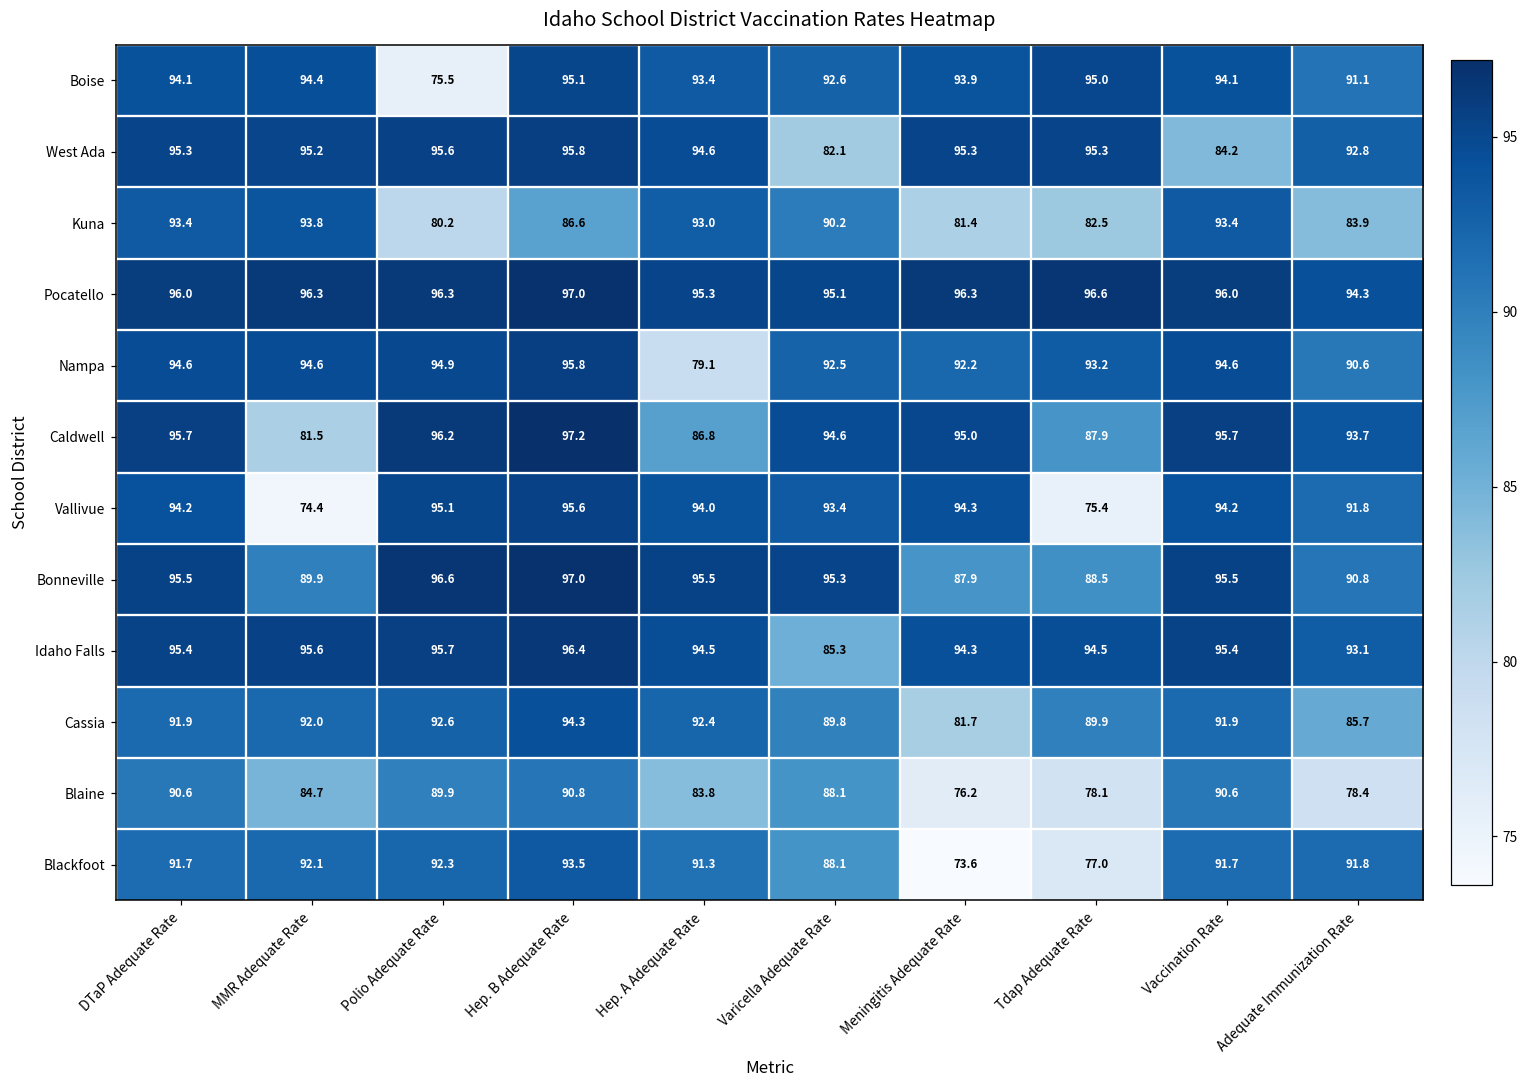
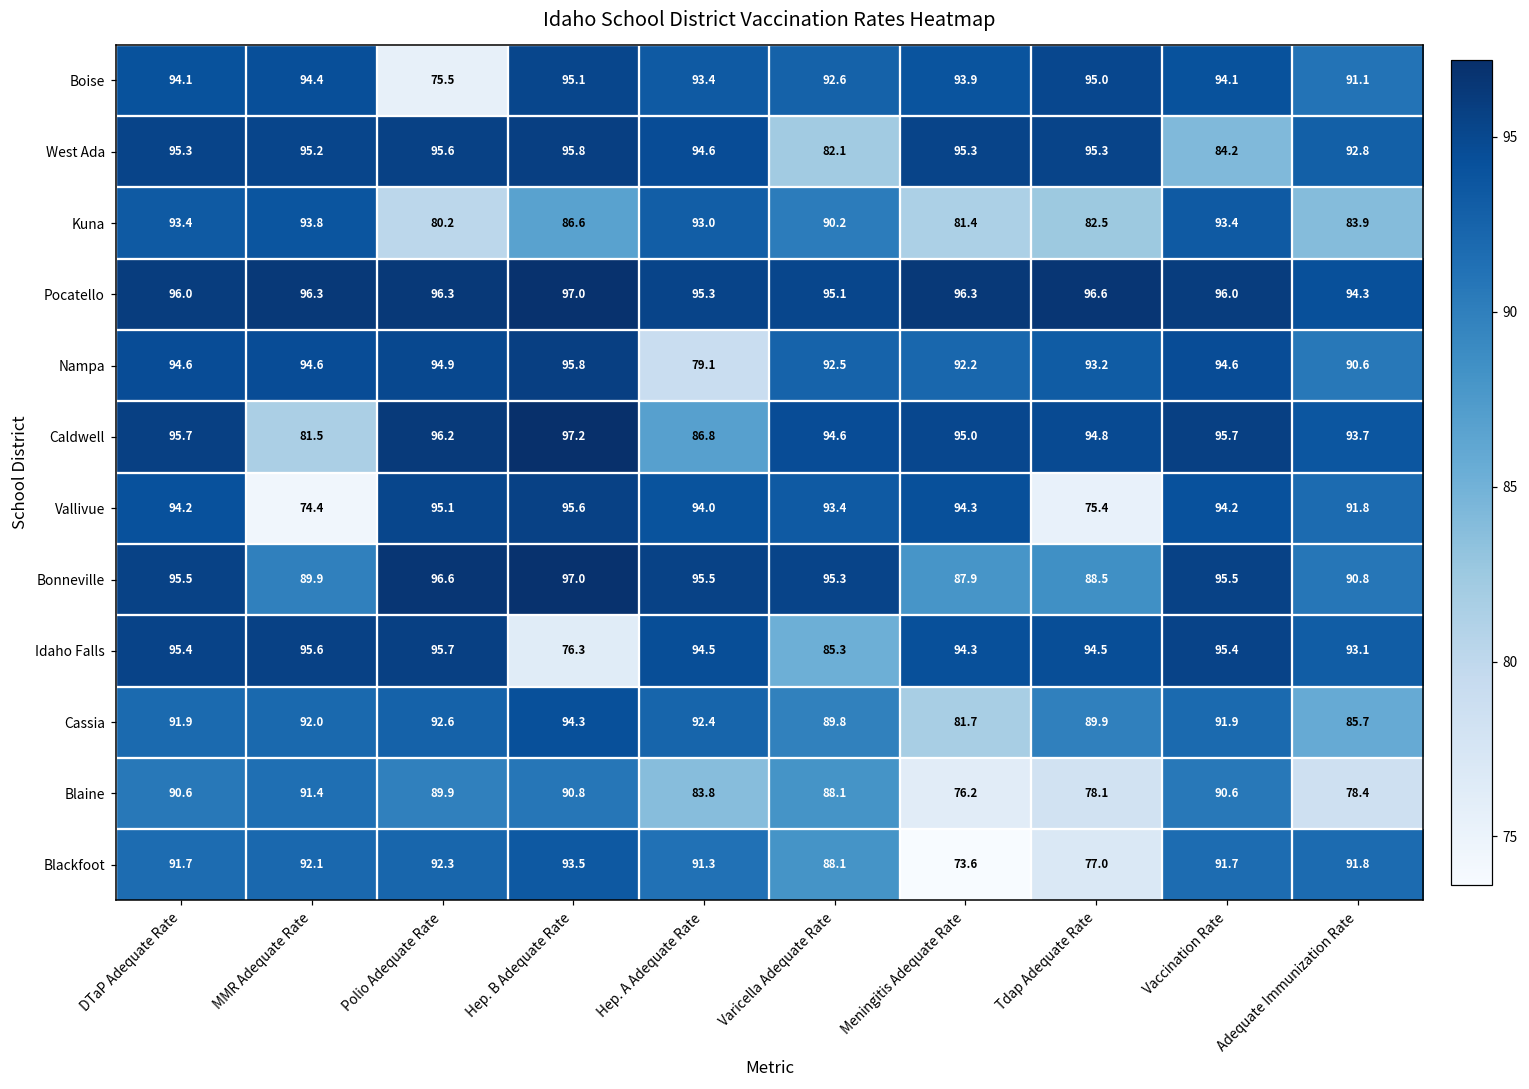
  {
    "Boise": {
      "DTaP Adequate Rate": 94.1,
      "MMR Adequate Rate": 94.4,
      "Polio Adequate Rate": 75.5,
      "Hep. B Adequate Rate": 95.1,
      "Hep. A Adequate Rate": 93.4,
      "Varicella Adequate Rate": 92.6,
      "Meningitis Adequate Rate": 93.9,
      "Tdap Adequate Rate": 95.0,
      "Vaccination Rate": 94.1,
      "Adequate Immunization Rate": 91.1
    },
    "West Ada": {
      "DTaP Adequate Rate": 95.3,
      "MMR Adequate Rate": 95.2,
      "Polio Adequate Rate": 95.6,
      "Hep. B Adequate Rate": 95.8,
      "Hep. A Adequate Rate": 94.6,
      "Varicella Adequate Rate": 82.1,
      "Meningitis Adequate Rate": 95.3,
      "Tdap Adequate Rate": 95.3,
      "Vaccination Rate": 84.2,
      "Adequate Immunization Rate": 92.8
    },
    "Kuna": {
      "DTaP Adequate Rate": 93.4,
      "MMR Adequate Rate": 93.8,
      "Polio Adequate Rate": 80.2,
      "Hep. B Adequate Rate": 86.6,
      "Hep. A Adequate Rate": 93.0,
      "Varicella Adequate Rate": 90.2,
      "Meningitis Adequate Rate": 81.4,
      "Tdap Adequate Rate": 82.5,
      "Vaccination Rate": 93.4,
      "Adequate Immunization Rate": 83.9
    },
    "Pocatello": {
      "DTaP Adequate Rate": 96.0,
      "MMR Adequate Rate": 96.3,
      "Polio Adequate Rate": 96.3,
      "Hep. B Adequate Rate": 97.0,
      "Hep. A Adequate Rate": 95.3,
      "Varicella Adequate Rate": 95.1,
      "Meningitis Adequate Rate": 96.3,
      "Tdap Adequate Rate": 96.6,
      "Vaccination Rate": 96.0,
      "Adequate Immunization Rate": 94.3
    },
    "Nampa": {
      "DTaP Adequate Rate": 94.6,
      "MMR Adequate Rate": 94.6,
      "Polio Adequate Rate": 94.9,
      "Hep. B Adequate Rate": 95.8,
      "Hep. A Adequate Rate": 79.1,
      "Varicella Adequate Rate": 92.5,
      "Meningitis Adequate Rate": 92.2,
      "Tdap Adequate Rate": 93.2,
      "Vaccination Rate": 94.6,
      "Adequate Immunization Rate": 90.6
    },
    "Caldwell": {
      "DTaP Adequate Rate": 95.7,
      "MMR Adequate Rate": 81.5,
      "Polio Adequate Rate": 96.2,
      "Hep. B Adequate Rate": 97.2,
      "Hep. A Adequate Rate": 86.8,
      "Varicella Adequate Rate": 94.6,
      "Meningitis Adequate Rate": 95.0,
-     "Tdap Adequate Rate": 87.9,
+     "Tdap Adequate Rate": 94.8,
      "Vaccination Rate": 95.7,
      "Adequate Immunization Rate": 93.7
    },
    "Vallivue": {
      "DTaP Adequate Rate": 94.2,
      "MMR Adequate Rate": 74.4,
      "Polio Adequate Rate": 95.1,
      "Hep. B Adequate Rate": 95.6,
      "Hep. A Adequate Rate": 94.0,
      "Varicella Adequate Rate": 93.4,
      "Meningitis Adequate Rate": 94.3,
      "Tdap Adequate Rate": 75.4,
      "Vaccination Rate": 94.2,
      "Adequate Immunization Rate": 91.8
    },
    "Bonneville": {
      "DTaP Adequate Rate": 95.5,
      "MMR Adequate Rate": 89.9,
      "Polio Adequate Rate": 96.6,
      "Hep. B Adequate Rate": 97.0,
      "Hep. A Adequate Rate": 95.5,
      "Varicella Adequate Rate": 95.3,
      "Meningitis Adequate Rate": 87.9,
      "Tdap Adequate Rate": 88.5,
      "Vaccination Rate": 95.5,
      "Adequate Immunization Rate": 90.8
    },
    "Idaho Falls": {
      "DTaP Adequate Rate": 95.4,
      "MMR Adequate Rate": 95.6,
      "Polio Adequate Rate": 95.7,
-     "Hep. B Adequate Rate": 96.4,
+     "Hep. B Adequate Rate": 76.3,
      "Hep. A Adequate Rate": 94.5,
      "Varicella Adequate Rate": 85.3,
      "Meningitis Adequate Rate": 94.3,
      "Tdap Adequate Rate": 94.5,
      "Vaccination Rate": 95.4,
      "Adequate Immunization Rate": 93.1
    },
    "Cassia": {
      "DTaP Adequate Rate": 91.9,
      "MMR Adequate Rate": 92.0,
      "Polio Adequate Rate": 92.6,
      "Hep. B Adequate Rate": 94.3,
      "Hep. A Adequate Rate": 92.4,
      "Varicella Adequate Rate": 89.8,
      "Meningitis Adequate Rate": 81.7,
      "Tdap Adequate Rate": 89.9,
      "Vaccination Rate": 91.9,
      "Adequate Immunization Rate": 85.7
    },
    "Blaine": {
      "DTaP Adequate Rate": 90.6,
-     "MMR Adequate Rate": 84.7,
+     "MMR Adequate Rate": 91.4,
      "Polio Adequate Rate": 89.9,
      "Hep. B Adequate Rate": 90.8,
      "Hep. A Adequate Rate": 83.8,
      "Varicella Adequate Rate": 88.1,
      "Meningitis Adequate Rate": 76.2,
      "Tdap Adequate Rate": 78.1,
      "Vaccination Rate": 90.6,
      "Adequate Immunization Rate": 78.4
    },
    "Blackfoot": {
      "DTaP Adequate Rate": 91.7,
      "MMR Adequate Rate": 92.1,
      "Polio Adequate Rate": 92.3,
      "Hep. B Adequate Rate": 93.5,
      "Hep. A Adequate Rate": 91.3,
      "Varicella Adequate Rate": 88.1,
      "Meningitis Adequate Rate": 73.6,
      "Tdap Adequate Rate": 77.0,
      "Vaccination Rate": 91.7,
      "Adequate Immunization Rate": 91.8
    }
  }
